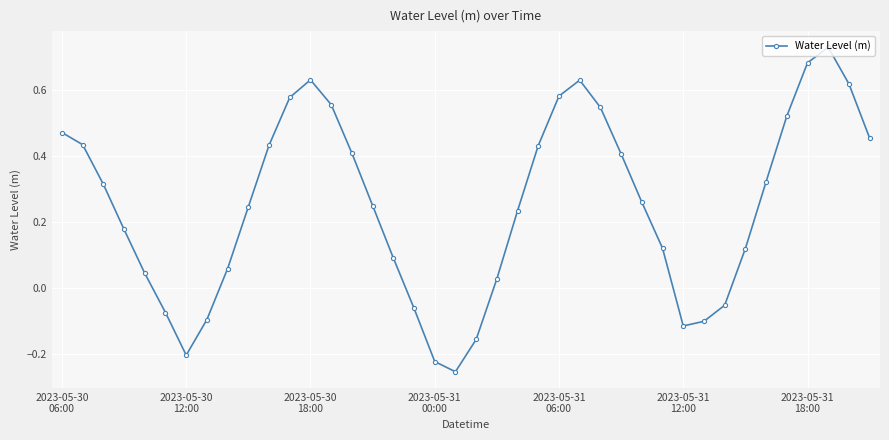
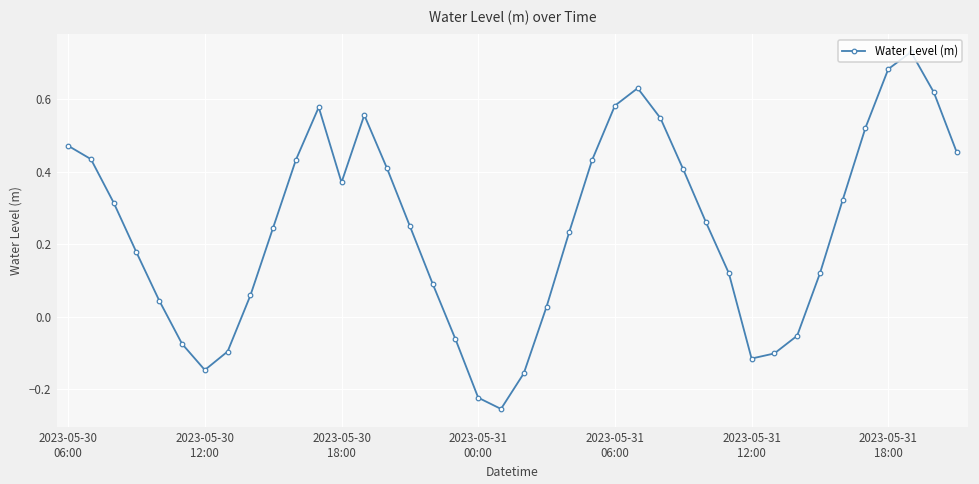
  {
    "2023-05-30 06:00": 0.47,
-   "2023-05-30 12:00": -0.20,
-   "2023-05-30 18:00": 0.63,
+   "2023-05-30 12:00": -0.15,
+   "2023-05-30 18:00": 0.37,
    "2023-05-31 00:00": -0.22,
    "2023-05-31 06:00": 0.58,
    "2023-05-31 12:00": -0.11,
    "2023-05-31 18:00": 0.68
  }
